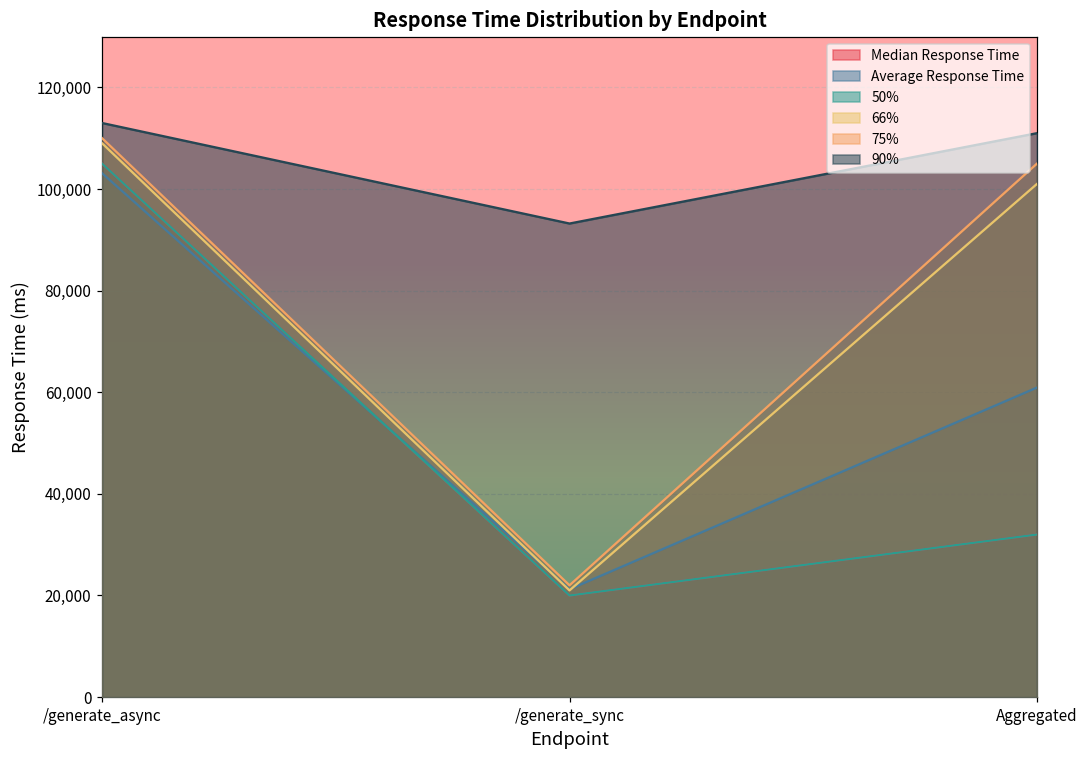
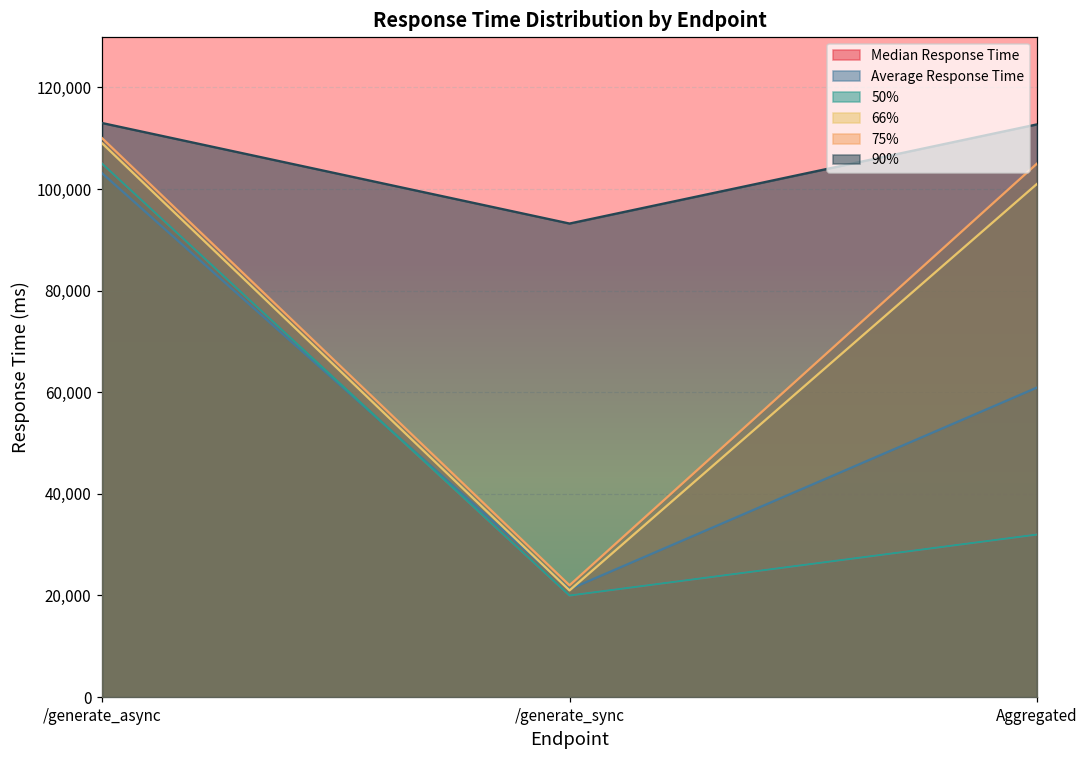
  {
    "90%": {
      "/generate_async": "113,000",
      "/generate_sync": "93,000",
-     "Aggregated": "111,000"
+     "Aggregated": "113,000"
    }
  }
